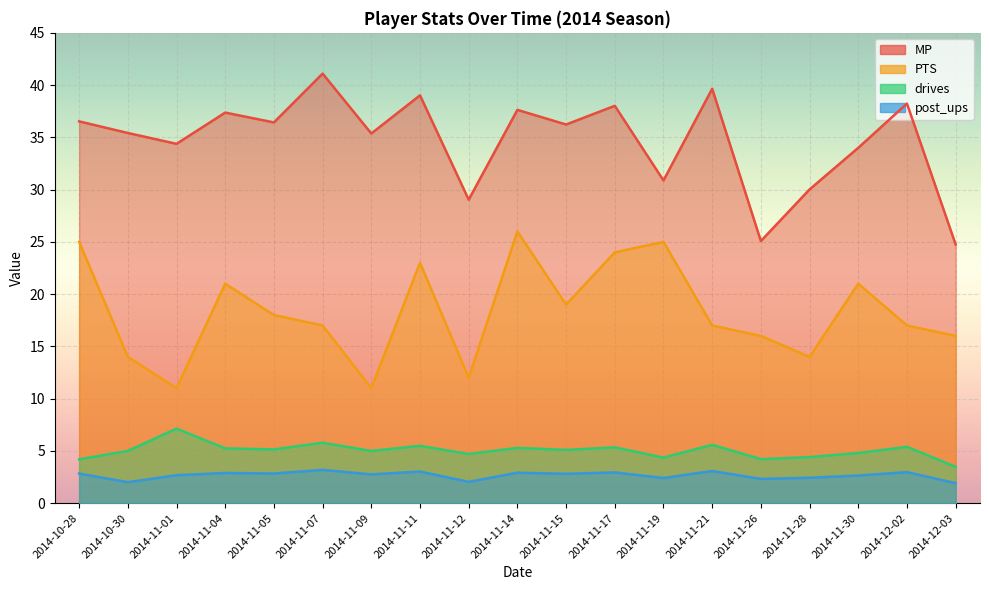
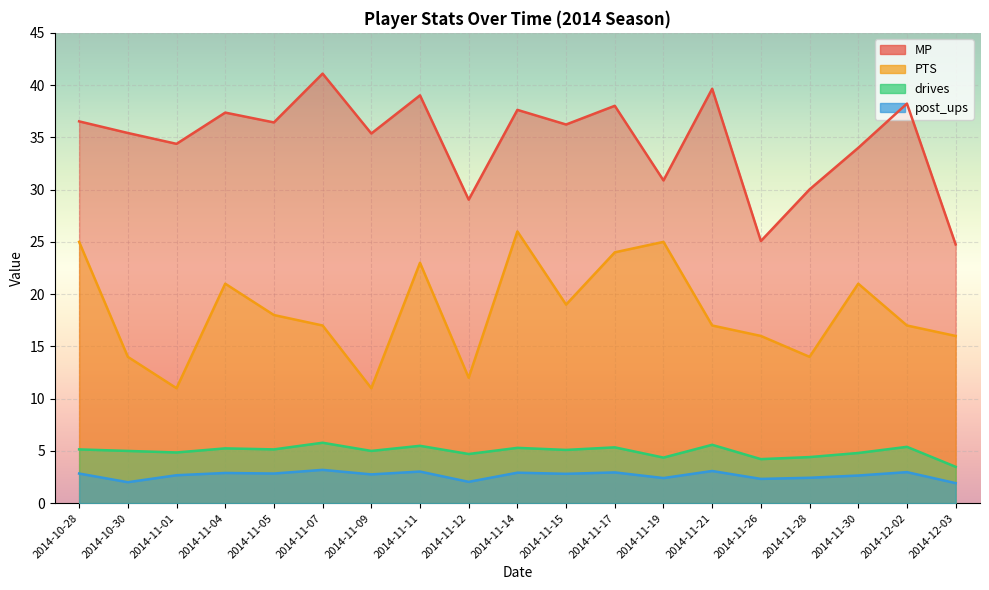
  {
    "MP": {
      "2014-10-28": 36.5,
      "2014-10-30": 35.4,
      "2014-11-01": 34.4,
      "2014-11-04": 37.4,
      "2014-11-05": 36.4,
      "2014-11-07": 41.1,
      "2014-11-09": 35.4,
      "2014-11-11": 39.0,
      "2014-11-12": 29.0,
      "2014-11-14": 37.6,
      "2014-11-15": 36.2,
      "2014-11-17": 38.0,
      "2014-11-19": 30.9,
      "2014-11-21": 39.7,
      "2014-11-26": 25.1,
      "2014-11-28": 30.0,
      "2014-11-30": 34.0,
      "2014-12-03": 24.8
    },
    "PTS": {
      "2014-10-28": 25.0,
      "2014-10-30": 14.0,
      "2014-11-01": 11.0,
      "2014-11-04": 21.0,
      "2014-11-05": 18.0,
      "2014-11-07": 17.0,
      "2014-11-09": 11.0,
      "2014-11-11": 23.0,
      "2014-11-12": 12.0,
      "2014-11-14": 26.0,
      "2014-11-15": 19.0,
      "2014-11-17": 24.0,
      "2014-11-19": 25.0,
      "2014-11-21": 17.0,
      "2014-11-26": 16.0,
      "2014-11-28": 14.0,
      "2014-11-30": 21.0,
      "2014-12-02": 17.0,
      "2014-12-03": 16.0
    },
    "drives": {
-     "2014-10-28": 4.2,
+     "2014-10-28": 5.1,
      "2014-10-30": 5.0,
-     "2014-11-01": 7.1,
+     "2014-11-01": 4.9,
      "2014-11-04": 5.2,
      "2014-11-05": 5.1,
      "2014-11-07": 5.8,
      "2014-11-09": 5.0,
      "2014-11-11": 5.5,
      "2014-11-12": 4.7,
      "2014-11-14": 5.3,
      "2014-11-15": 5.1,
      "2014-11-17": 5.3,
      "2014-11-19": 4.4,
      "2014-11-21": 5.6,
      "2014-11-26": 4.2,
      "2014-11-28": 4.4,
      "2014-11-30": 4.8,
      "2014-12-02": 5.4,
      "2014-12-03": 3.5
    },
    "post_ups": {
      "2014-10-28": 2.8,
      "2014-10-30": 2.0,
      "2014-11-01": 2.7,
      "2014-11-04": 2.9,
      "2014-11-05": 2.8,
      "2014-11-07": 3.2,
      "2014-11-09": 2.8,
      "2014-11-11": 3.0,
      "2014-11-12": 2.0,
      "2014-11-14": 2.9,
      "2014-11-15": 2.8,
      "2014-11-17": 2.9,
      "2014-11-19": 2.4,
      "2014-11-21": 3.1,
      "2014-11-26": 2.3,
      "2014-11-28": 2.4,
      "2014-11-30": 2.6,
      "2014-12-02": 3.0,
      "2014-12-03": 1.9
    }
  }
